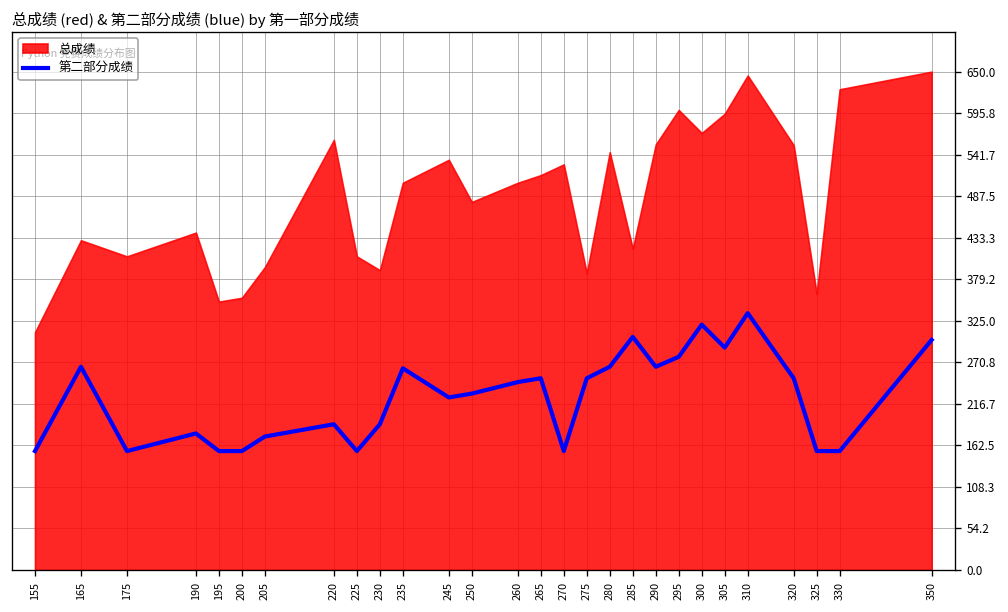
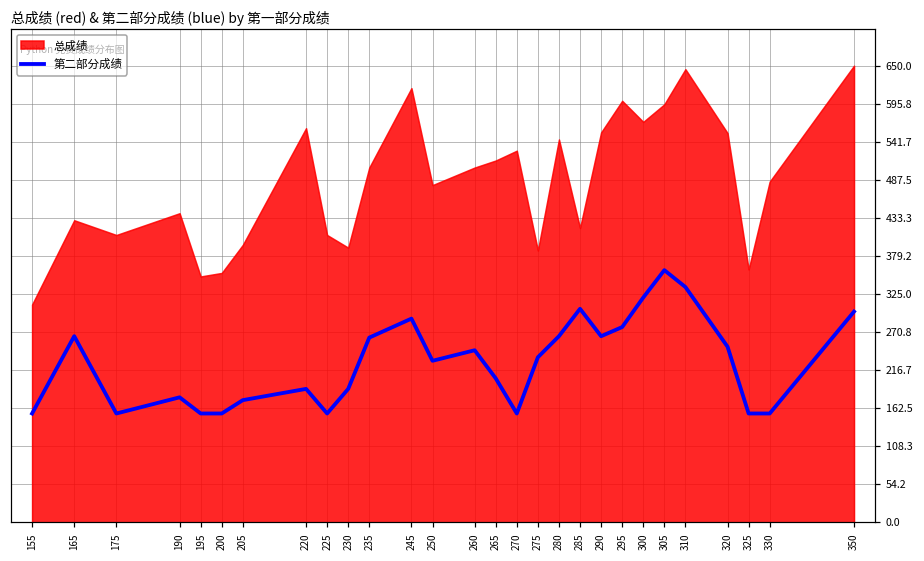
  {
    "第二部分成绩": {
      "155": 160,
      "165": 270,
      "175": 160,
      "190": 180,
      "195": 160,
      "200": 160,
      "205": 170,
      "220": 190,
      "225": 160,
      "230": 190,
      "235": 260,
-     "245": 230,
+     "245": 290,
      "250": 230,
      "260": 250,
-     "265": 250,
+     "265": 210,
      "270": 160,
-     "275": 250,
+     "275": 240,
      "280": 270,
      "285": 300,
      "290": 270,
      "295": 280,
      "300": 320,
-     "305": 290,
+     "305": 360,
      "310": 340,
      "320": 250,
      "325": 160,
      "330": 160,
      "350": 300
    },
    "总成绩": {
      "155": 310,
      "165": 430,
      "175": 410,
      "190": 440,
      "195": 350,
      "200": 360,
      "205": 400,
      "220": 560,
      "225": 410,
      "230": 390,
      "235": 510,
-     "245": 540,
+     "245": 620,
      "250": 480,
      "260": 510,
      "265": 520,
      "270": 530,
      "275": 390,
      "280": 550,
      "285": 420,
      "290": 560,
      "295": 600,
      "300": 570,
      "305": 600,
      "310": 650,
      "320": 550,
      "325": 360,
-     "330": 630,
+     "330": 490,
      "350": 650
    }
  }
